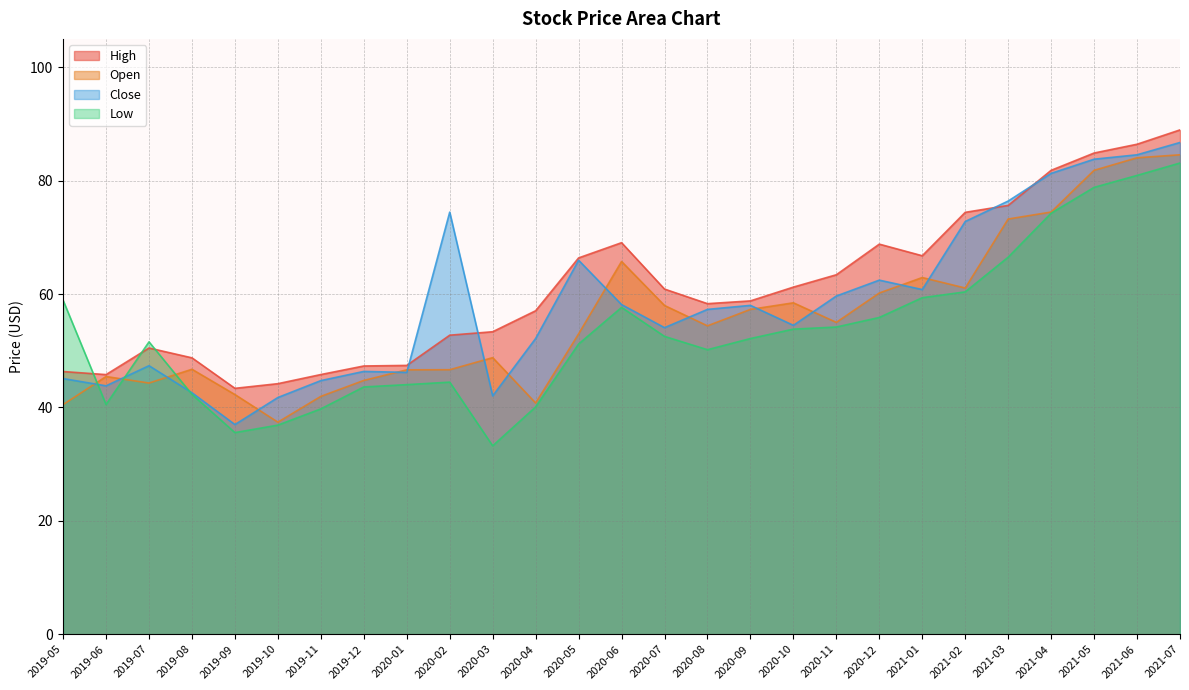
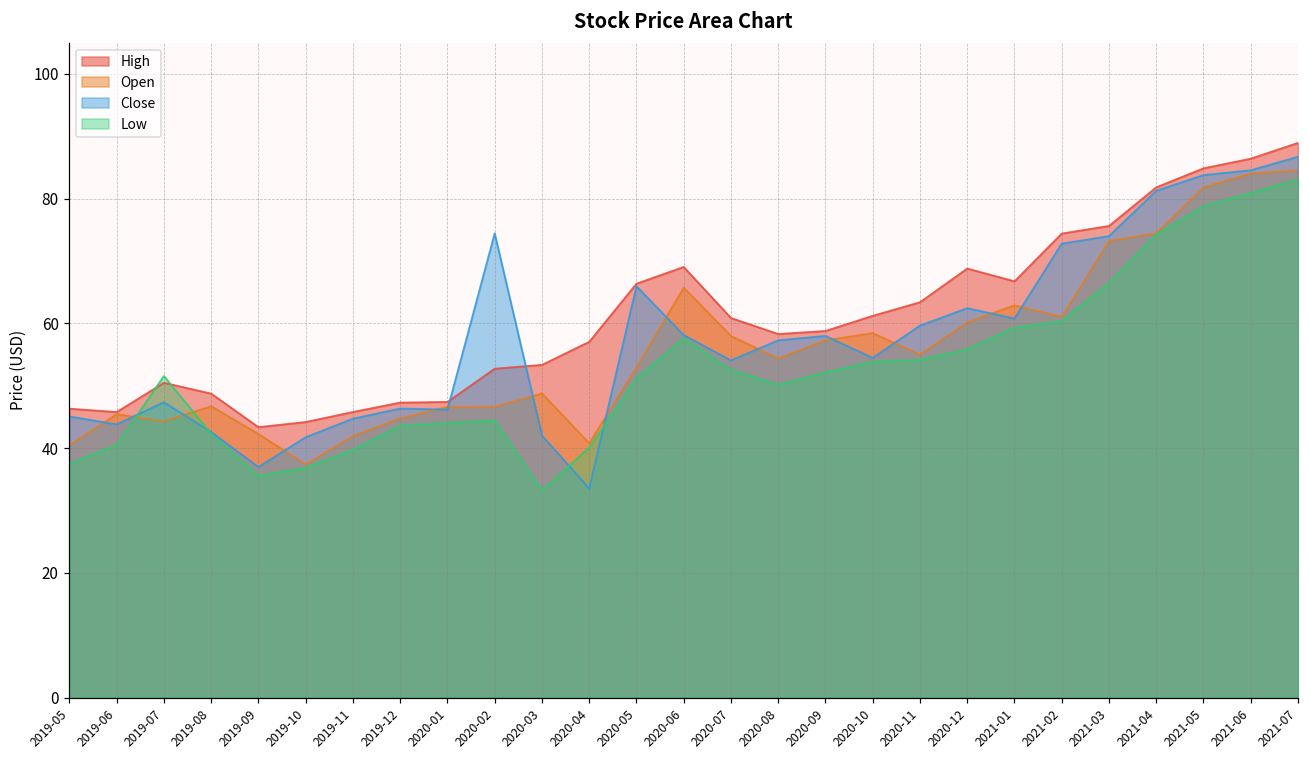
  {
    "Close": {
      "2019-05": 45,
      "2019-06": 44,
      "2019-07": 47,
      "2019-09": 37,
      "2019-10": 42,
      "2019-11": 45,
      "2019-12": 46,
      "2020-01": 46,
      "2020-02": 74,
      "2020-03": 42,
-     "2020-04": 52,
+     "2020-04": 34,
      "2020-06": 58,
      "2020-07": 54,
      "2020-08": 57,
      "2020-09": 58,
      "2020-10": 54,
      "2020-11": 60,
      "2020-12": 62,
      "2021-01": 61,
      "2021-02": 73,
-     "2021-03": 76,
+     "2021-03": 74,
      "2021-04": 81,
      "2021-05": 84,
      "2021-06": 85,
      "2021-07": 87
    },
    "Low": {
-     "2019-05": 59,
+     "2019-05": 38,
      "2019-06": 41,
      "2019-07": 52,
      "2019-09": 36,
      "2019-10": 37,
      "2019-11": 40,
      "2019-12": 44,
      "2020-01": 44,
      "2020-02": 44,
      "2020-03": 33,
      "2020-04": 40,
      "2020-05": 51,
      "2020-06": 58,
      "2020-07": 53,
      "2020-08": 50,
      "2020-09": 52,
      "2020-10": 54,
      "2020-11": 54,
      "2020-12": 56,
      "2021-01": 59,
      "2021-02": 60,
      "2021-03": 67,
      "2021-05": 79,
      "2021-06": 81,
      "2021-07": 83
    }
  }
